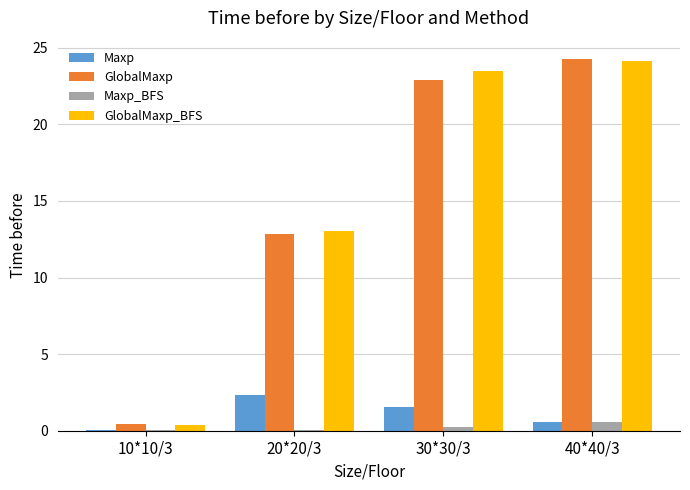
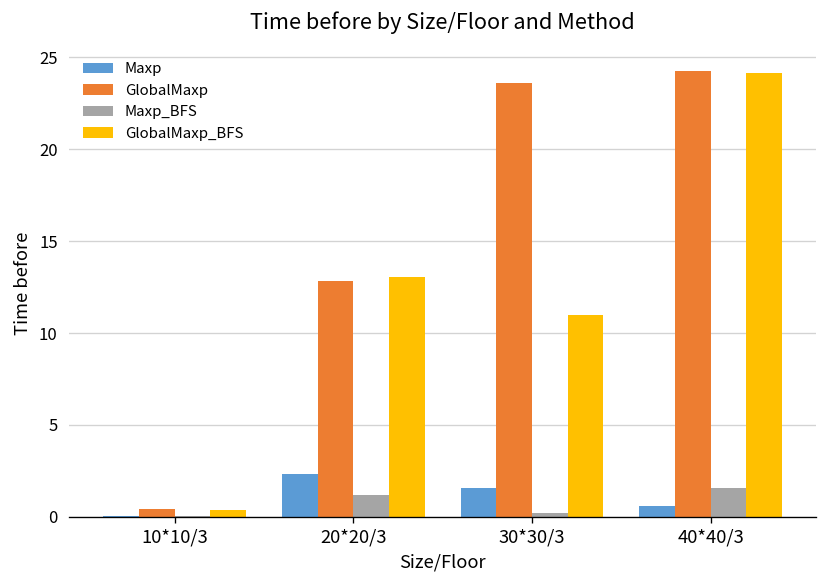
  {
    "Maxp": {
      "20*20/3": 2.3,
      "30*30/3": 1.6,
      "40*40/3": 0.6
    },
    "GlobalMaxp": {
      "10*10/3": 0.4,
      "20*20/3": 12.8,
-     "30*30/3": 22.9,
+     "30*30/3": 23.6,
      "40*40/3": 24.3
    },
    "Maxp_BFS": {
-     "20*20/3": 0.1,
+     "20*20/3": 1.2,
      "30*30/3": 0.2,
-     "40*40/3": 0.6
+     "40*40/3": 1.6
    },
    "GlobalMaxp_BFS": {
      "10*10/3": 0.4,
      "20*20/3": 13.1,
-     "30*30/3": 23.5,
+     "30*30/3": 11.0,
      "40*40/3": 24.1
    }
  }
